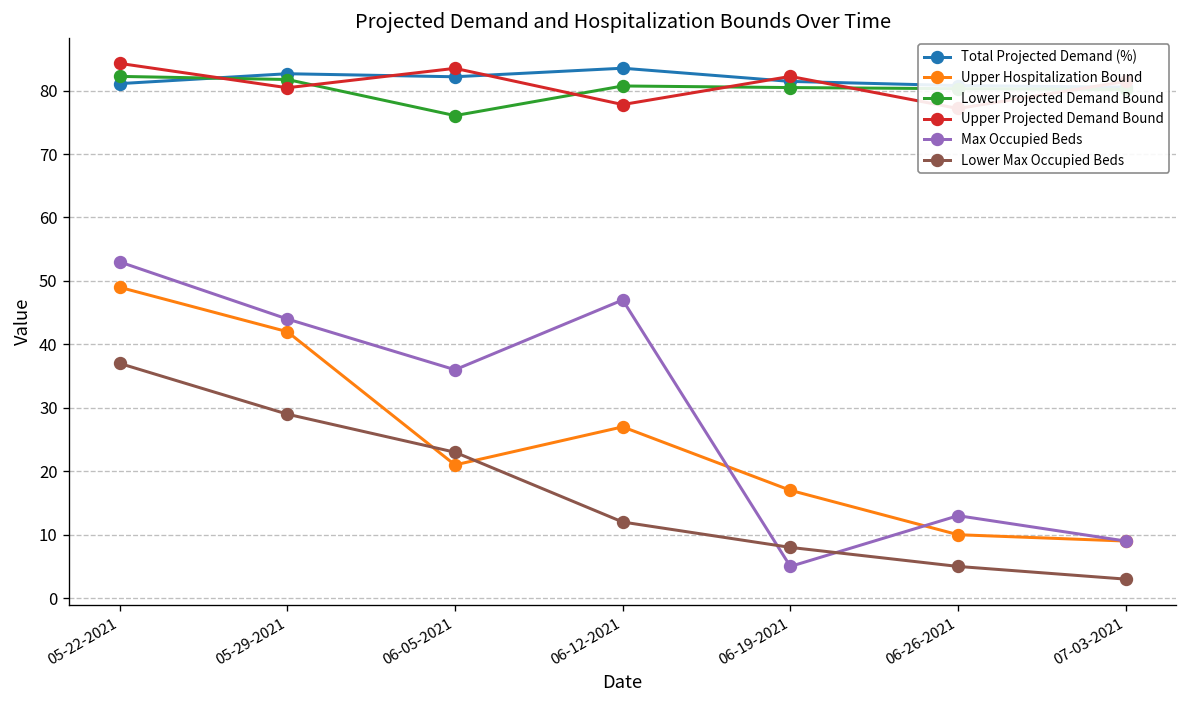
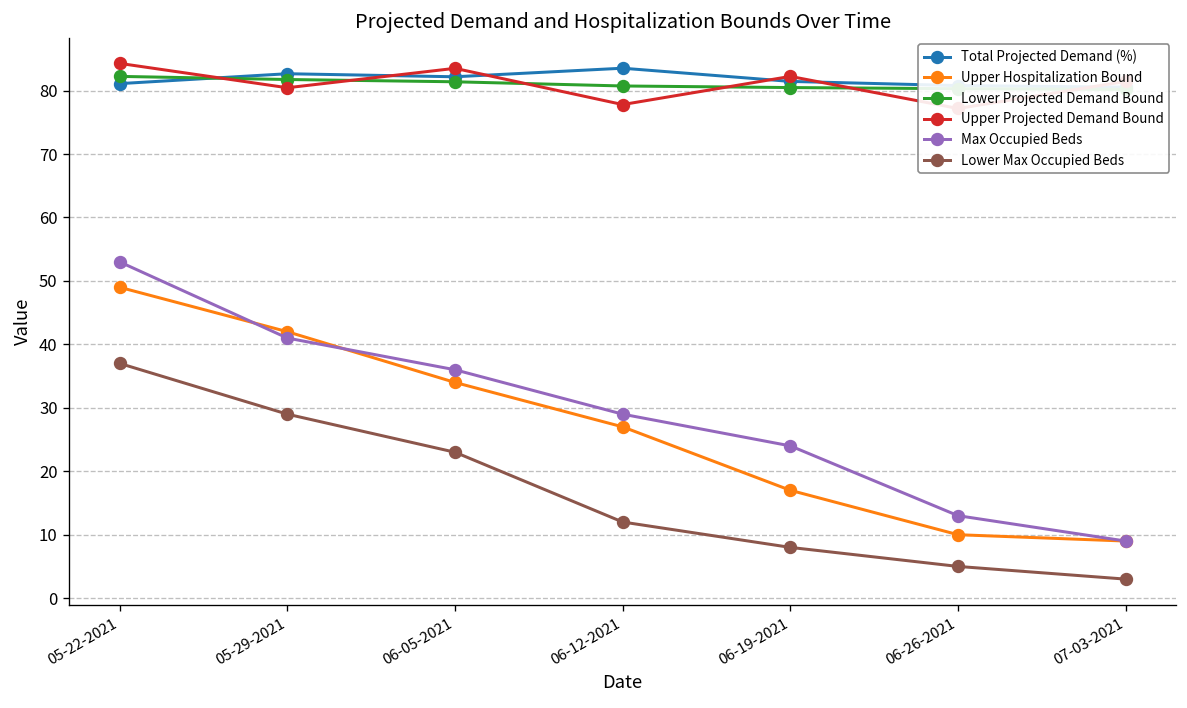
  {
    "Total Projected Demand (%)": {
      "05-22-2021": 81,
      "05-29-2021": 83,
      "06-05-2021": 82,
      "06-12-2021": 84,
      "06-19-2021": 81
    },
    "Upper Hospitalization Bound": {
      "05-22-2021": 49,
      "05-29-2021": 42,
-     "06-05-2021": 21,
+     "06-05-2021": 34,
      "06-12-2021": 27,
      "06-19-2021": 17,
      "06-26-2021": 10
    },
    "Lower Projected Demand Bound": {
      "05-22-2021": 82,
      "05-29-2021": 82,
-     "06-05-2021": 76,
+     "06-05-2021": 81,
      "06-12-2021": 81,
      "06-19-2021": 80
    },
    "Upper Projected Demand Bound": {
      "05-22-2021": 84,
      "05-29-2021": 80,
      "06-05-2021": 84,
      "06-12-2021": 78,
      "06-19-2021": 82
    },
    "Max Occupied Beds": {
      "05-22-2021": 53,
-     "05-29-2021": 44,
+     "05-29-2021": 41,
      "06-05-2021": 36,
-     "06-12-2021": 47,
-     "06-19-2021": 5,
+     "06-12-2021": 29,
+     "06-19-2021": 24,
      "06-26-2021": 13
    },
    "Lower Max Occupied Beds": {
      "05-22-2021": 37,
      "05-29-2021": 29,
      "06-05-2021": 23,
      "06-12-2021": 12,
      "06-19-2021": 8,
      "06-26-2021": 5,
      "07-03-2021": 3
    }
  }
